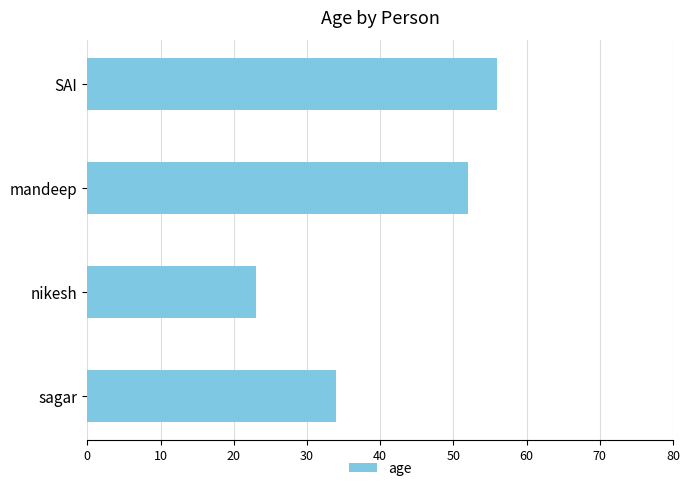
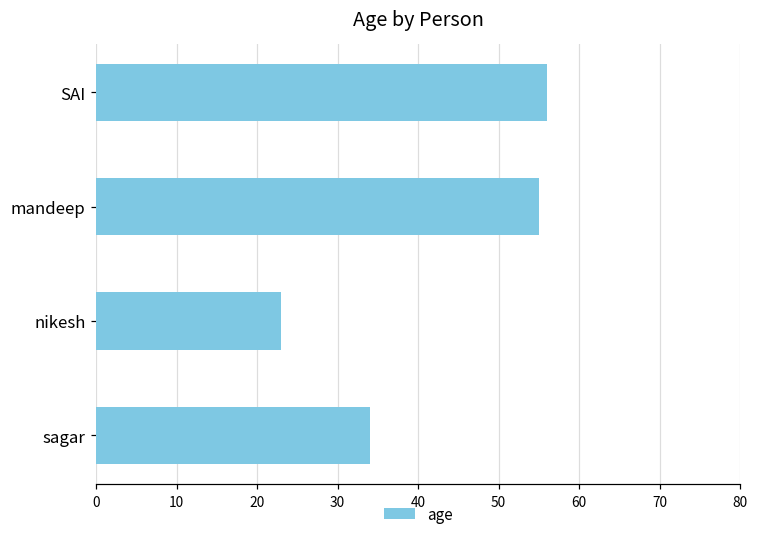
  {
    "SAI": 56,
-   "mandeep": 52,
+   "mandeep": 55,
    "nikesh": 23,
    "sagar": 34
  }
